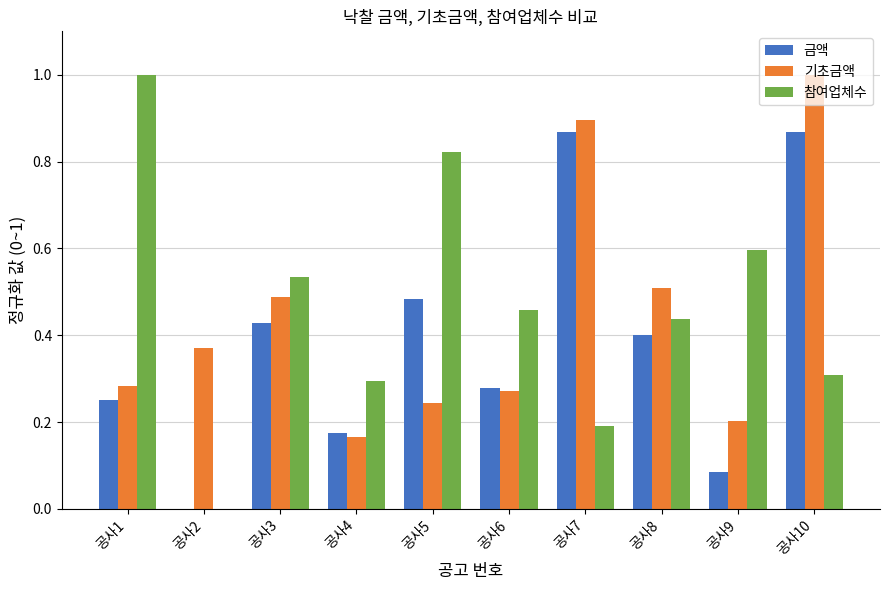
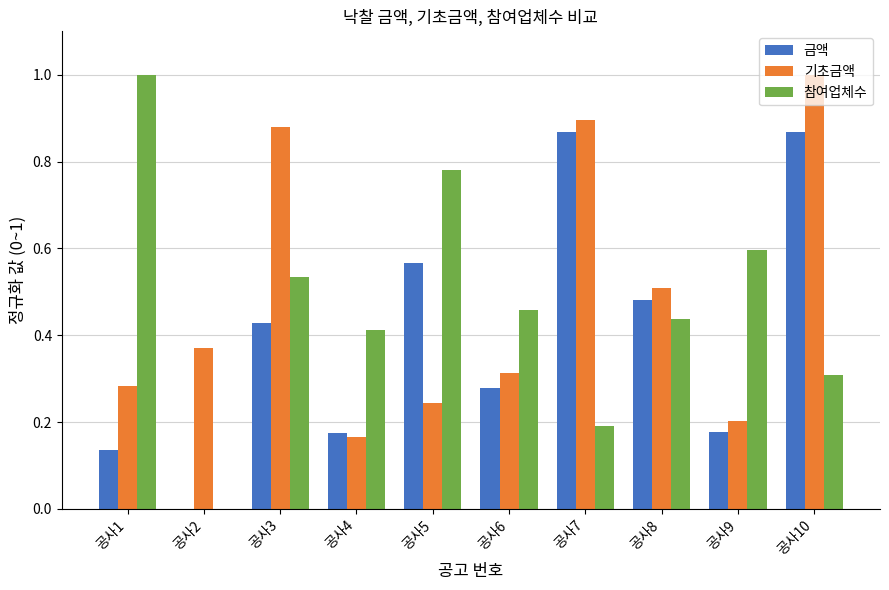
  {
    "금액": {
-     "공사1": 0.25,
+     "공사1": 0.13,
      "공사2": 0.00,
      "공사3": 0.43,
      "공사4": 0.18,
-     "공사5": 0.48,
+     "공사5": 0.57,
      "공사6": 0.28,
      "공사7": 0.87,
-     "공사8": 0.40,
-     "공사9": 0.09,
+     "공사8": 0.48,
+     "공사9": 0.18,
      "공사10": 0.87
    },
    "기초금액": {
      "공사1": 0.28,
      "공사2": 0.37,
-     "공사3": 0.49,
+     "공사3": 0.88,
      "공사4": 0.17,
      "공사5": 0.24,
-     "공사6": 0.27,
+     "공사6": 0.31,
      "공사7": 0.89,
      "공사8": 0.51,
      "공사9": 0.20
    },
    "참여업체수": {
      "공사1": 1.00,
      "공사2": 0.00,
      "공사3": 0.53,
-     "공사4": 0.29,
-     "공사5": 0.82,
+     "공사4": 0.41,
+     "공사5": 0.78,
      "공사6": 0.46,
      "공사7": 0.19,
      "공사8": 0.44,
      "공사9": 0.60,
      "공사10": 0.31
    }
  }
